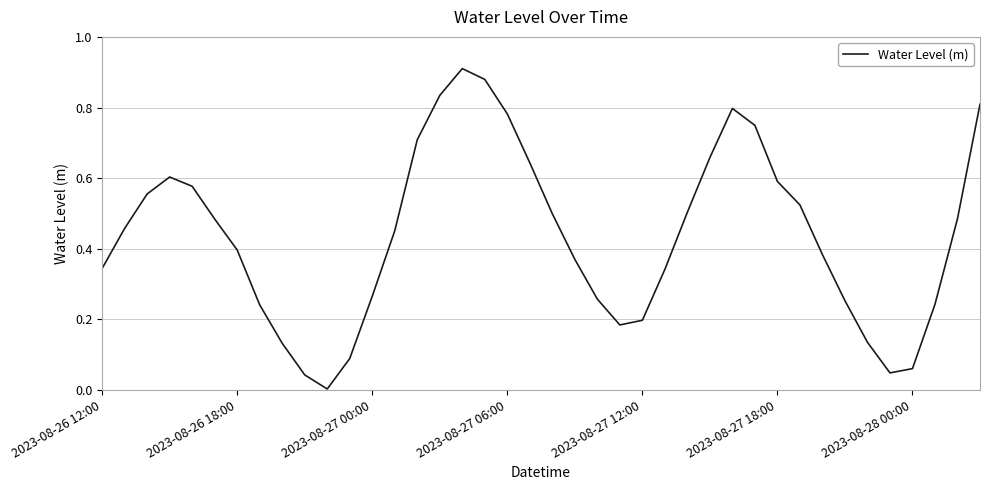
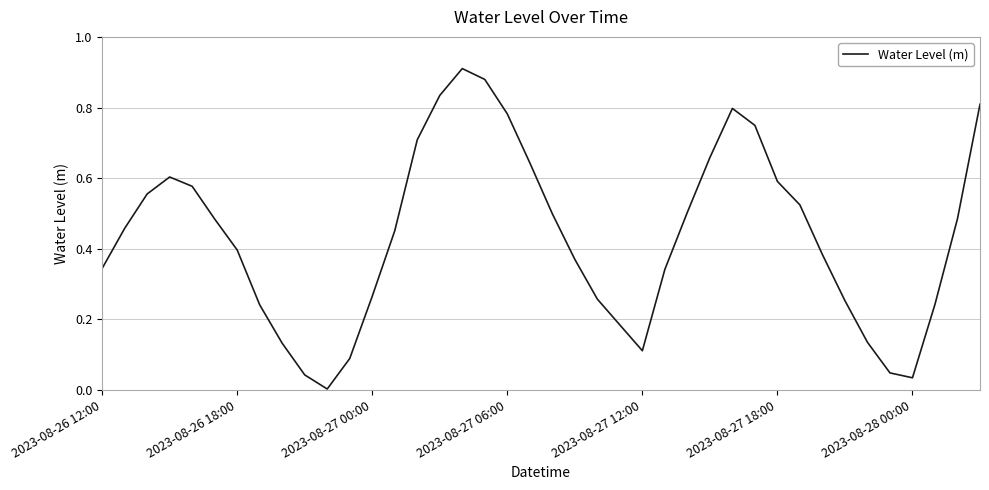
  {
    "2023-08-26 12:00": 0.34,
    "2023-08-26 18:00": 0.40,
    "2023-08-27 00:00": 0.27,
    "2023-08-27 06:00": 0.78,
-   "2023-08-27 12:00": 0.20,
+   "2023-08-27 12:00": 0.11,
    "2023-08-27 18:00": 0.59,
-   "2023-08-28 00:00": 0.06
+   "2023-08-28 00:00": 0.03
  }
